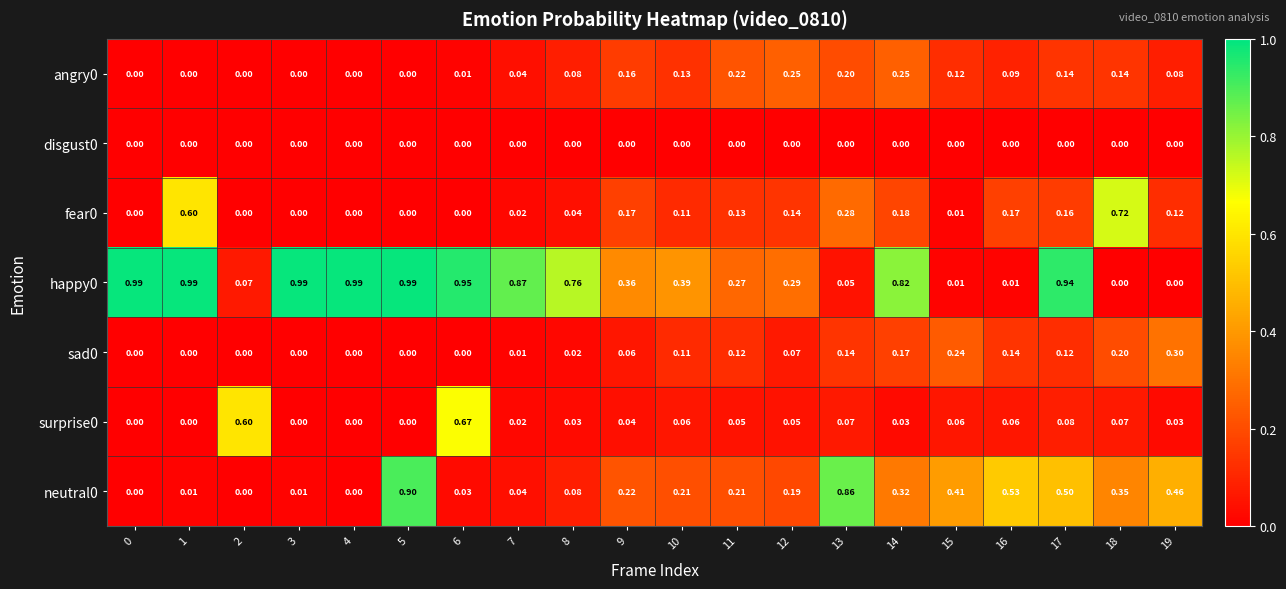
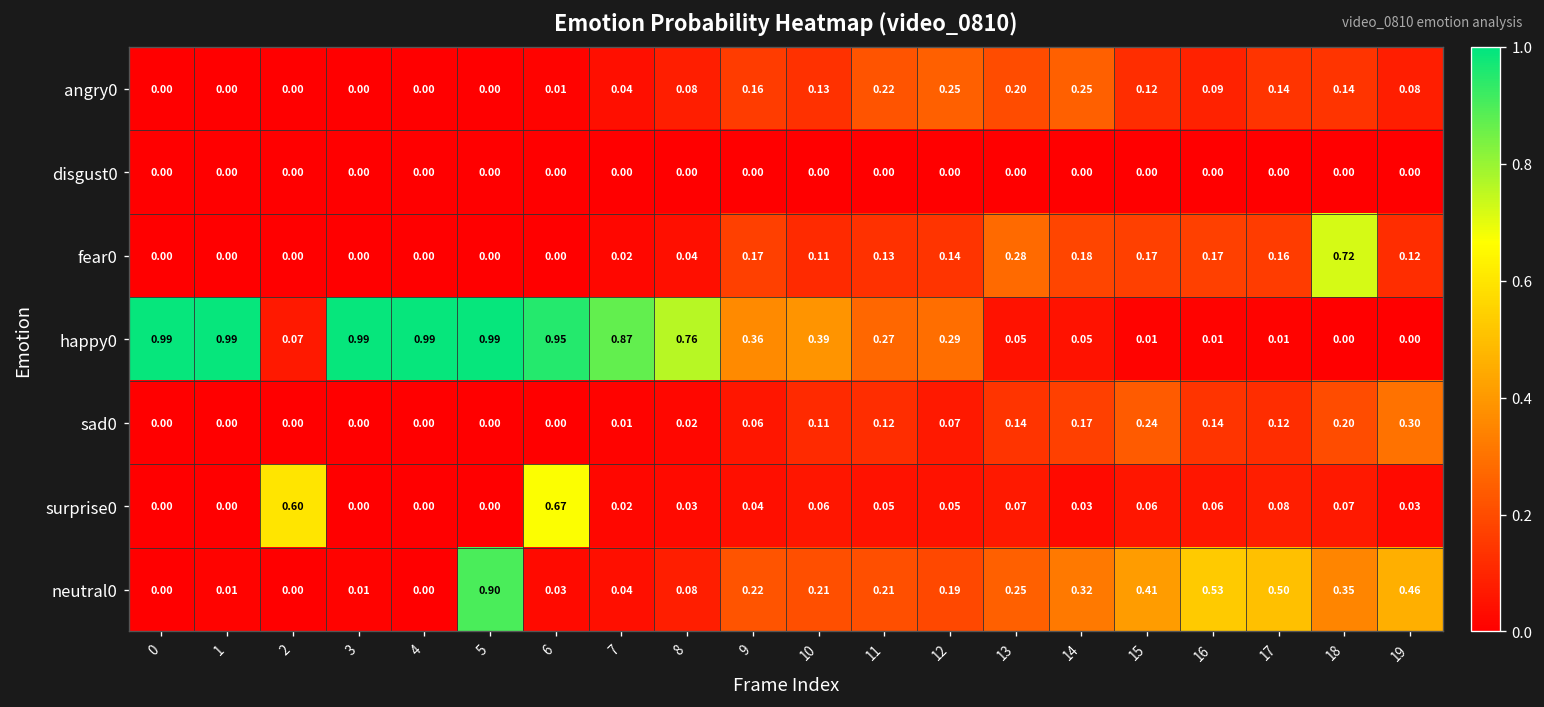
  {
    "angry0": {
      "0": 0.00,
      "1": 0.00,
      "2": 0.00,
      "3": 0.00,
      "4": 0.00,
      "5": 0.00,
      "6": 0.01,
      "7": 0.04,
      "8": 0.08,
      "9": 0.16,
      "10": 0.13,
      "11": 0.22,
      "12": 0.25,
      "13": 0.20,
      "14": 0.25,
      "15": 0.12,
      "16": 0.09,
      "17": 0.14,
      "18": 0.14,
      "19": 0.08
    },
    "disgust0": {
      "0": 0.00,
      "1": 0.00,
      "2": 0.00,
      "3": 0.00,
      "4": 0.00,
      "5": 0.00,
      "6": 0.00,
      "7": 0.00,
      "8": 0.00,
      "9": 0.00,
      "10": 0.00,
      "11": 0.00,
      "12": 0.00,
      "13": 0.00,
      "14": 0.00,
      "15": 0.00,
      "16": 0.00,
      "17": 0.00,
      "18": 0.00,
      "19": 0.00
    },
    "fear0": {
      "0": 0.00,
-     "1": 0.60,
+     "1": 0.00,
      "2": 0.00,
      "3": 0.00,
      "4": 0.00,
      "5": 0.00,
      "6": 0.00,
      "7": 0.02,
      "8": 0.04,
      "9": 0.17,
      "10": 0.11,
      "11": 0.13,
      "12": 0.14,
      "13": 0.28,
      "14": 0.18,
-     "15": 0.01,
+     "15": 0.17,
      "16": 0.17,
      "17": 0.16,
      "18": 0.72,
      "19": 0.12
    },
    "happy0": {
      "0": 0.99,
      "1": 0.99,
      "2": 0.07,
      "3": 0.99,
      "4": 0.99,
      "5": 0.99,
      "6": 0.95,
      "7": 0.87,
      "8": 0.76,
      "9": 0.36,
      "10": 0.39,
      "11": 0.27,
      "12": 0.29,
      "13": 0.05,
-     "14": 0.82,
+     "14": 0.05,
      "15": 0.01,
      "16": 0.01,
-     "17": 0.94,
+     "17": 0.01,
      "18": 0.00,
      "19": 0.00
    },
    "sad0": {
      "0": 0.00,
      "1": 0.00,
      "2": 0.00,
      "3": 0.00,
      "4": 0.00,
      "5": 0.00,
      "6": 0.00,
      "7": 0.01,
      "8": 0.02,
      "9": 0.06,
      "10": 0.11,
      "11": 0.12,
      "12": 0.07,
      "13": 0.14,
      "14": 0.17,
      "15": 0.24,
      "16": 0.14,
      "17": 0.12,
      "18": 0.20,
      "19": 0.30
    },
    "surprise0": {
      "0": 0.00,
      "1": 0.00,
      "2": 0.60,
      "3": 0.00,
      "4": 0.00,
      "5": 0.00,
      "6": 0.67,
      "7": 0.02,
      "8": 0.03,
      "9": 0.04,
      "10": 0.06,
      "11": 0.05,
      "12": 0.05,
      "13": 0.07,
      "14": 0.03,
      "15": 0.06,
      "16": 0.06,
      "17": 0.08,
      "18": 0.07,
      "19": 0.03
    },
    "neutral0": {
      "0": 0.00,
      "1": 0.01,
      "2": 0.00,
      "3": 0.01,
      "4": 0.00,
      "5": 0.90,
      "6": 0.03,
      "7": 0.04,
      "8": 0.08,
      "9": 0.22,
      "10": 0.21,
      "11": 0.21,
      "12": 0.19,
-     "13": 0.86,
+     "13": 0.25,
      "14": 0.32,
      "15": 0.41,
      "16": 0.53,
      "17": 0.50,
      "18": 0.35,
      "19": 0.46
    }
  }
